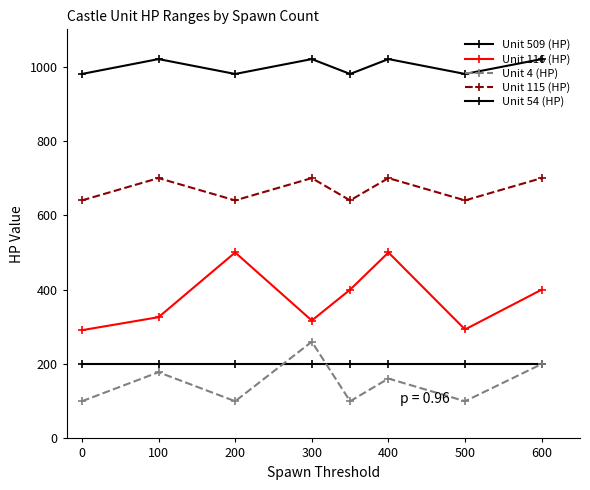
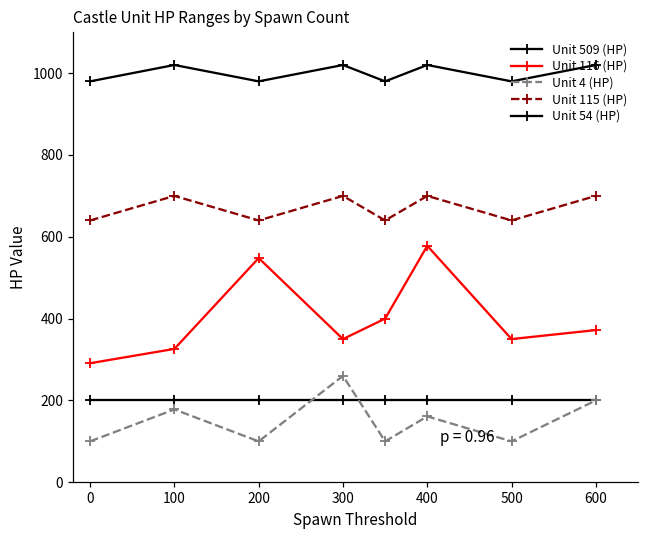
  {
    "Unit 116 (HP)": {
      "0": 290,
      "100": 330,
-     "200": 500,
-     "300": 320,
-     "400": 500,
-     "500": 290,
-     "600": 400
+     "200": 550,
+     "300": 350,
+     "400": 580,
+     "500": 350,
+     "600": 370
    },
    "Unit 4 (HP)": {
      "0": 100,
      "100": 180,
      "200": 100,
      "300": 260,
      "400": 160
    },
    "Unit 115 (HP)": {
      "0": 640,
      "100": 700,
      "200": 640,
      "300": 700,
      "400": 700,
      "500": 640,
      "600": 700
    }
  }
